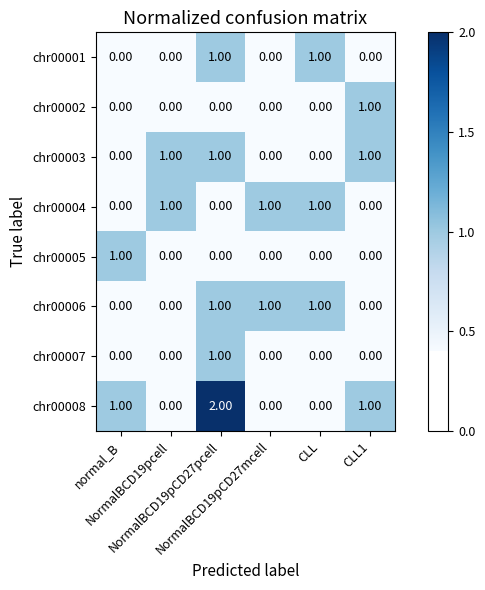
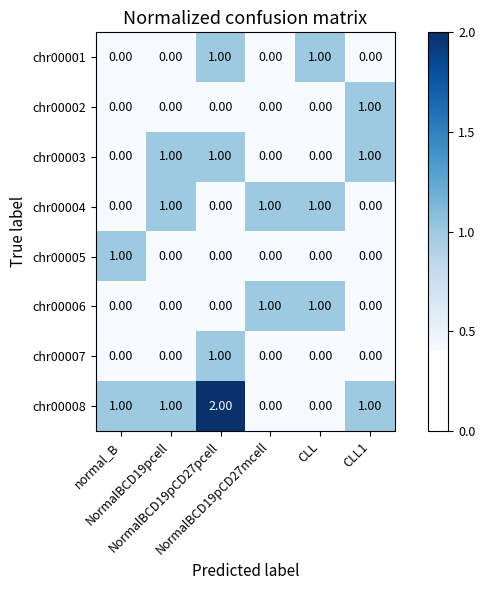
  {
    "chr00001": {
      "normal_B": 0.00,
      "NormalBCD19pcell": 0.00,
      "NormalBCD19pCD27pcell": 1.00,
      "NormalBCD19pCD27mcell": 0.00,
      "CLL": 1.00,
      "CLL1": 0.00
    },
    "chr00002": {
      "normal_B": 0.00,
      "NormalBCD19pcell": 0.00,
      "NormalBCD19pCD27pcell": 0.00,
      "NormalBCD19pCD27mcell": 0.00,
      "CLL": 0.00,
      "CLL1": 1.00
    },
    "chr00003": {
      "normal_B": 0.00,
      "NormalBCD19pcell": 1.00,
      "NormalBCD19pCD27pcell": 1.00,
      "NormalBCD19pCD27mcell": 0.00,
      "CLL": 0.00,
      "CLL1": 1.00
    },
    "chr00004": {
      "normal_B": 0.00,
      "NormalBCD19pcell": 1.00,
      "NormalBCD19pCD27pcell": 0.00,
      "NormalBCD19pCD27mcell": 1.00,
      "CLL": 1.00,
      "CLL1": 0.00
    },
    "chr00005": {
      "normal_B": 1.00,
      "NormalBCD19pcell": 0.00,
      "NormalBCD19pCD27pcell": 0.00,
      "NormalBCD19pCD27mcell": 0.00,
      "CLL": 0.00,
      "CLL1": 0.00
    },
    "chr00006": {
      "normal_B": 0.00,
      "NormalBCD19pcell": 0.00,
-     "NormalBCD19pCD27pcell": 1.00,
+     "NormalBCD19pCD27pcell": 0.00,
      "NormalBCD19pCD27mcell": 1.00,
      "CLL": 1.00,
      "CLL1": 0.00
    },
    "chr00007": {
      "normal_B": 0.00,
      "NormalBCD19pcell": 0.00,
      "NormalBCD19pCD27pcell": 1.00,
      "NormalBCD19pCD27mcell": 0.00,
      "CLL": 0.00,
      "CLL1": 0.00
    },
    "chr00008": {
      "normal_B": 1.00,
-     "NormalBCD19pcell": 0.00,
+     "NormalBCD19pcell": 1.00,
      "NormalBCD19pCD27pcell": 2.00,
      "NormalBCD19pCD27mcell": 0.00,
      "CLL": 0.00,
      "CLL1": 1.00
    }
  }
